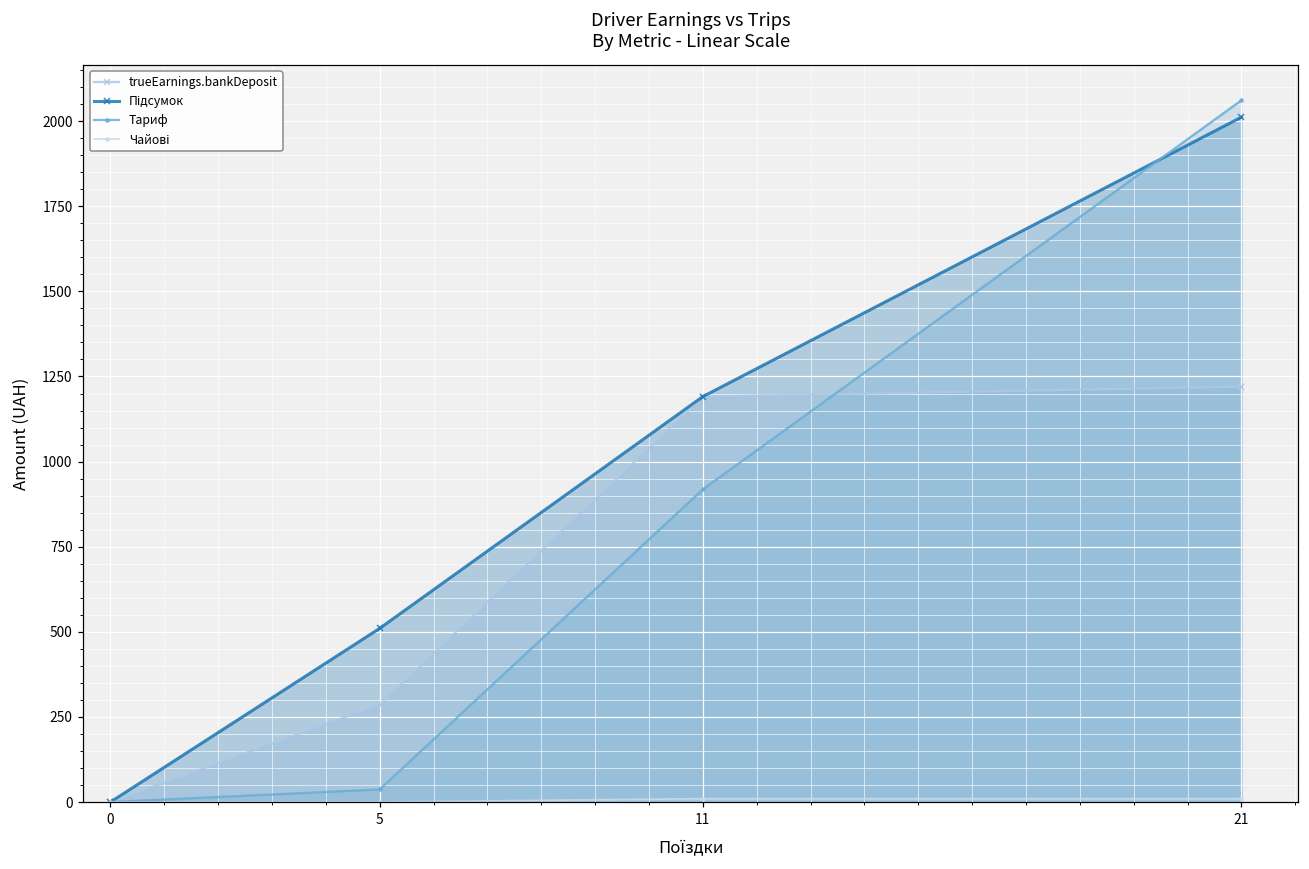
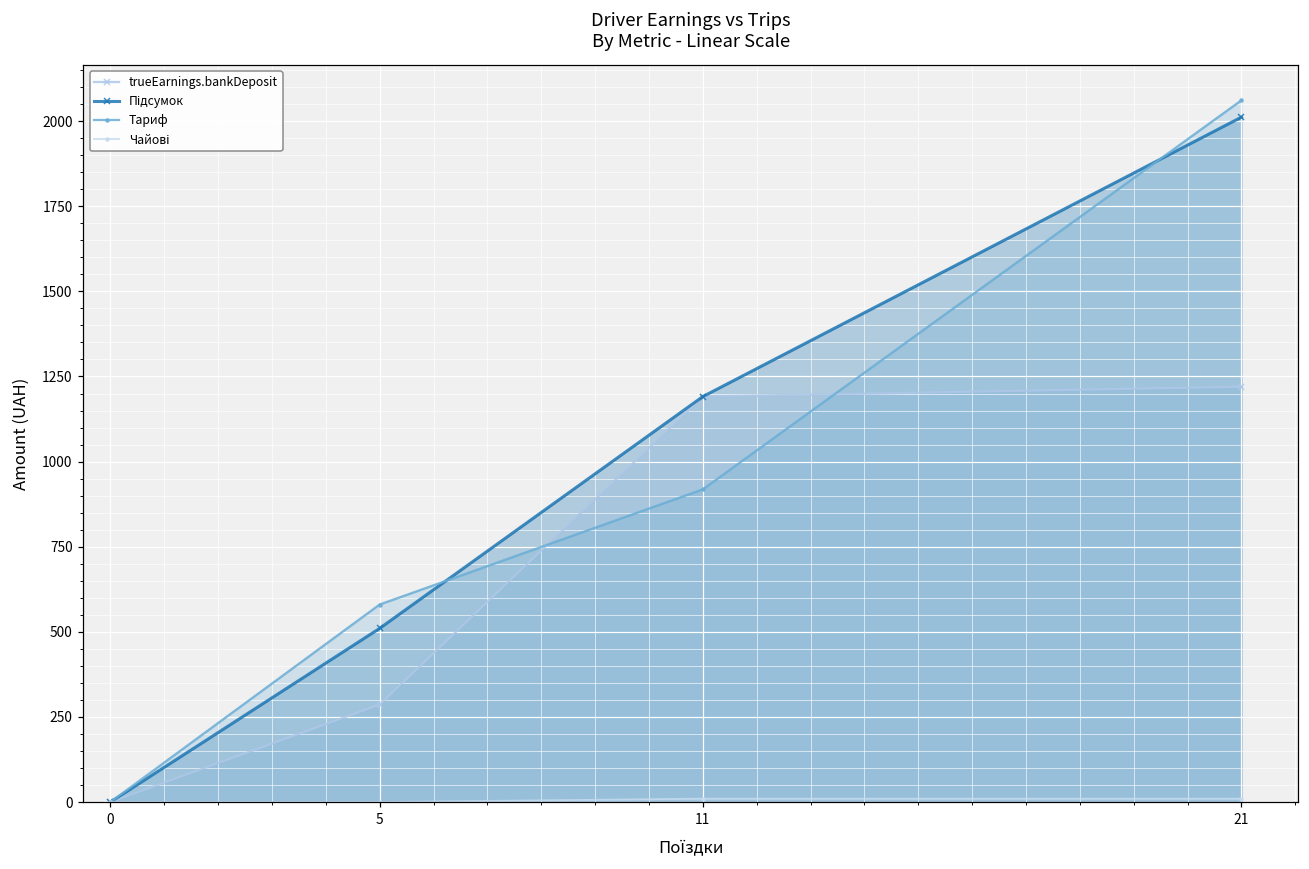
  {
    "Підсумок": {
      "5": 510,
      "21": 2010
    },
    "Тариф": {
-     "5": 40,
+     "5": 580,
      "11": 920,
      "21": 2060
    }
  }
